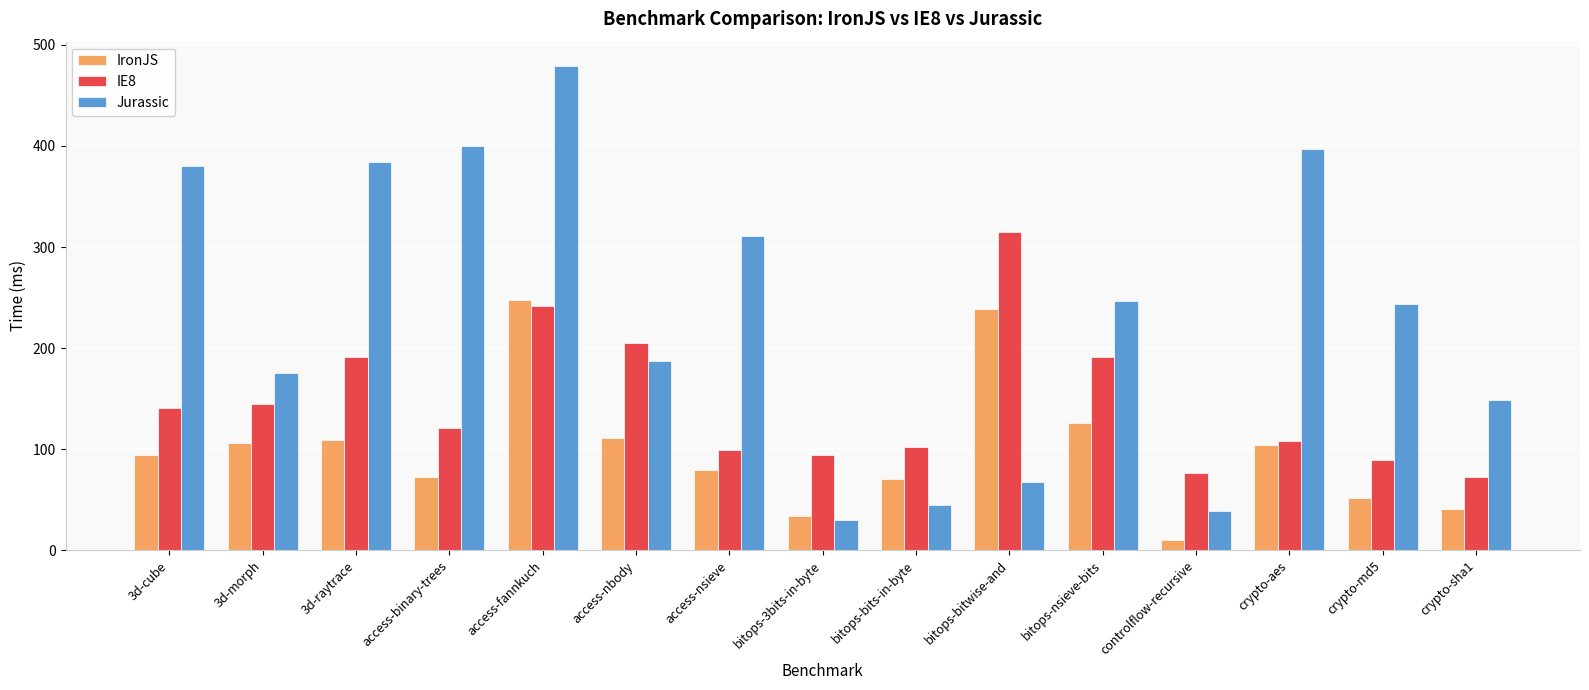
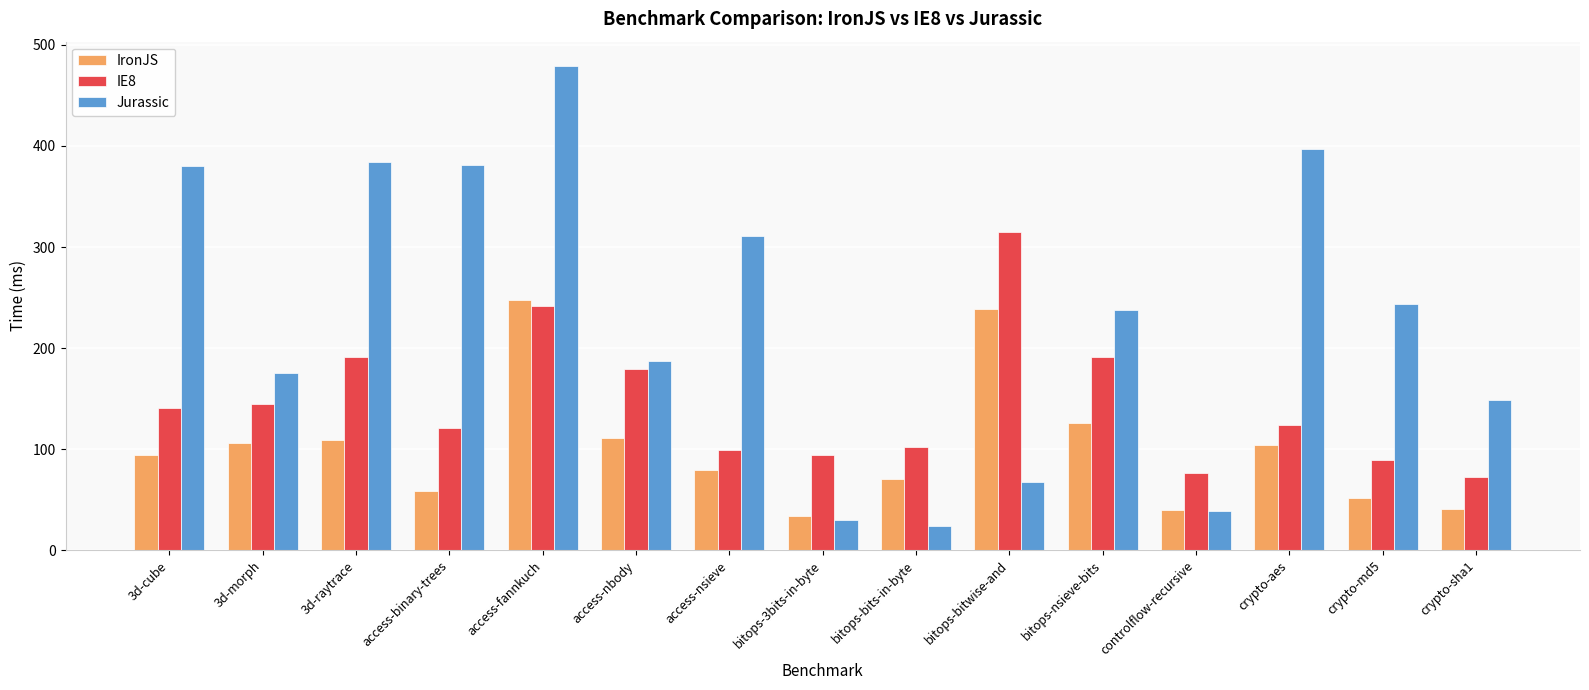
  {
    "IronJS": {
      "3d-cube": 94,
      "3d-morph": 106,
      "3d-raytrace": 109,
-     "access-binary-trees": 73,
+     "access-binary-trees": 59,
      "access-fannkuch": 248,
      "access-nbody": 111,
      "access-nsieve": 79,
      "bitops-3bits-in-byte": 34,
      "bitops-bits-in-byte": 71,
      "bitops-bitwise-and": 239,
      "bitops-nsieve-bits": 126,
-     "controlflow-recursive": 10,
+     "controlflow-recursive": 40,
      "crypto-aes": 104,
      "crypto-md5": 52,
      "crypto-sha1": 41
    },
    "IE8": {
      "3d-cube": 141,
      "3d-morph": 145,
      "3d-raytrace": 191,
      "access-binary-trees": 121,
      "access-fannkuch": 242,
-     "access-nbody": 205,
+     "access-nbody": 179,
      "access-nsieve": 99,
      "bitops-3bits-in-byte": 95,
      "bitops-bits-in-byte": 103,
      "bitops-bitwise-and": 315,
      "bitops-nsieve-bits": 191,
      "controlflow-recursive": 77,
-     "crypto-aes": 108,
+     "crypto-aes": 124,
      "crypto-md5": 89,
      "crypto-sha1": 73
    },
    "Jurassic": {
      "3d-cube": 380,
      "3d-morph": 175,
      "3d-raytrace": 384,
-     "access-binary-trees": 400,
+     "access-binary-trees": 382,
      "access-fannkuch": 479,
      "access-nbody": 187,
      "access-nsieve": 311,
      "bitops-3bits-in-byte": 30,
-     "bitops-bits-in-byte": 45,
+     "bitops-bits-in-byte": 24,
      "bitops-bitwise-and": 68,
-     "bitops-nsieve-bits": 247,
+     "bitops-nsieve-bits": 237,
      "controlflow-recursive": 39,
      "crypto-aes": 397,
      "crypto-md5": 244,
      "crypto-sha1": 149
    }
  }
